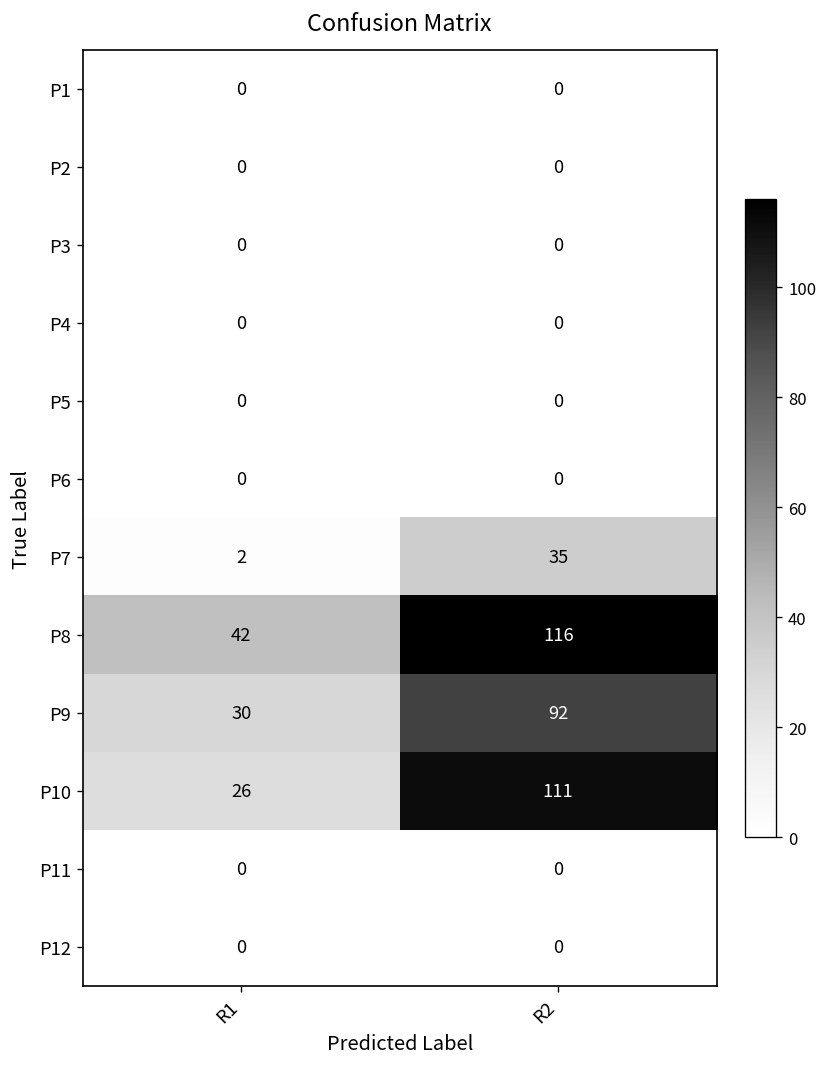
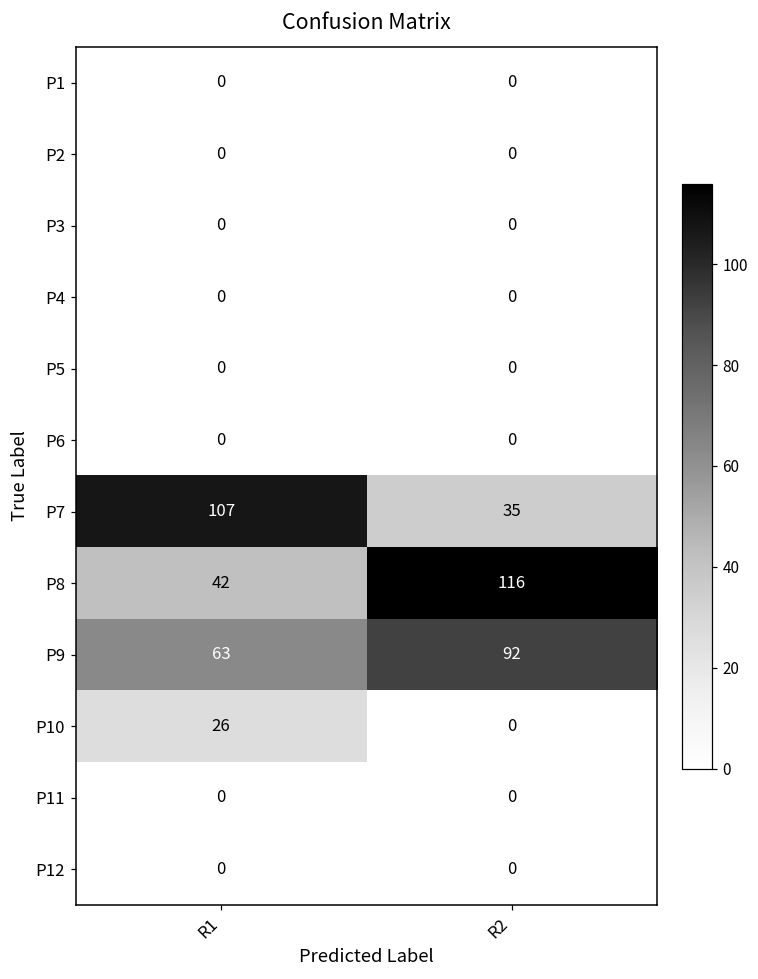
  {
    "P1": {
      "R1": 0,
      "R2": 0
    },
    "P2": {
      "R1": 0,
      "R2": 0
    },
    "P3": {
      "R1": 0,
      "R2": 0
    },
    "P4": {
      "R1": 0,
      "R2": 0
    },
    "P5": {
      "R1": 0,
      "R2": 0
    },
    "P6": {
      "R1": 0,
      "R2": 0
    },
    "P7": {
-     "R1": 2,
+     "R1": 107,
      "R2": 35
    },
    "P8": {
      "R1": 42,
      "R2": 116
    },
    "P9": {
-     "R1": 30,
+     "R1": 63,
      "R2": 92
    },
    "P10": {
      "R1": 26,
-     "R2": 111
+     "R2": 0
    },
    "P11": {
      "R1": 0,
      "R2": 0
    },
    "P12": {
      "R1": 0,
      "R2": 0
    }
  }
